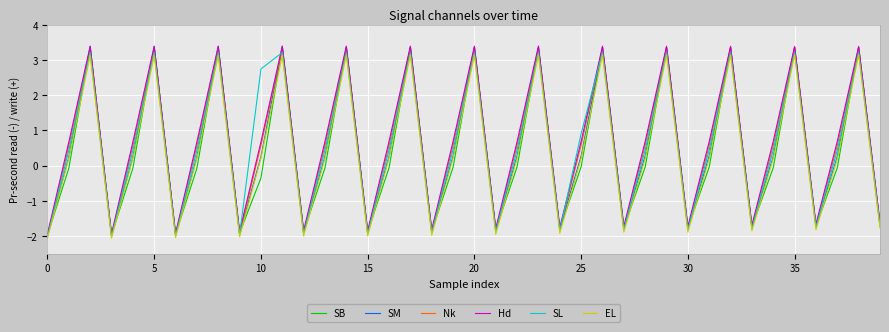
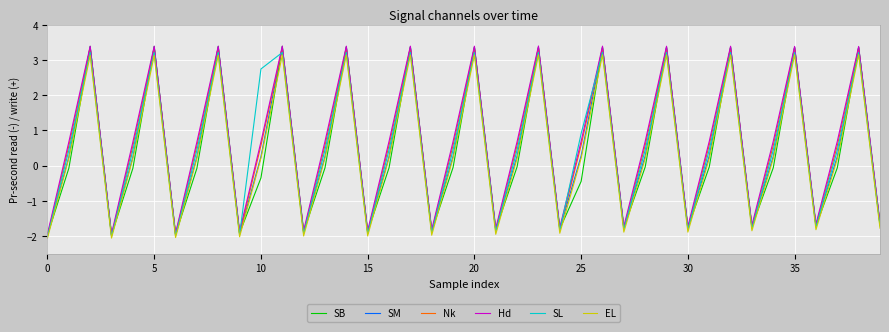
  {
    "SB": {
      "10": -0.3,
-     "25": 0.0
+     "25": -0.4
    },
    "Nk": {
      "10": 0.6,
      "25": 0.6
    },
    "Hd": {
      "10": 0.7,
      "25": 0.7
    },
    "SL": {
      "5": 3.2,
      "10": 2.7,
      "25": 0.9
    },
    "EL": {
      "5": 3.1,
      "30": -1.9
    }
  }
